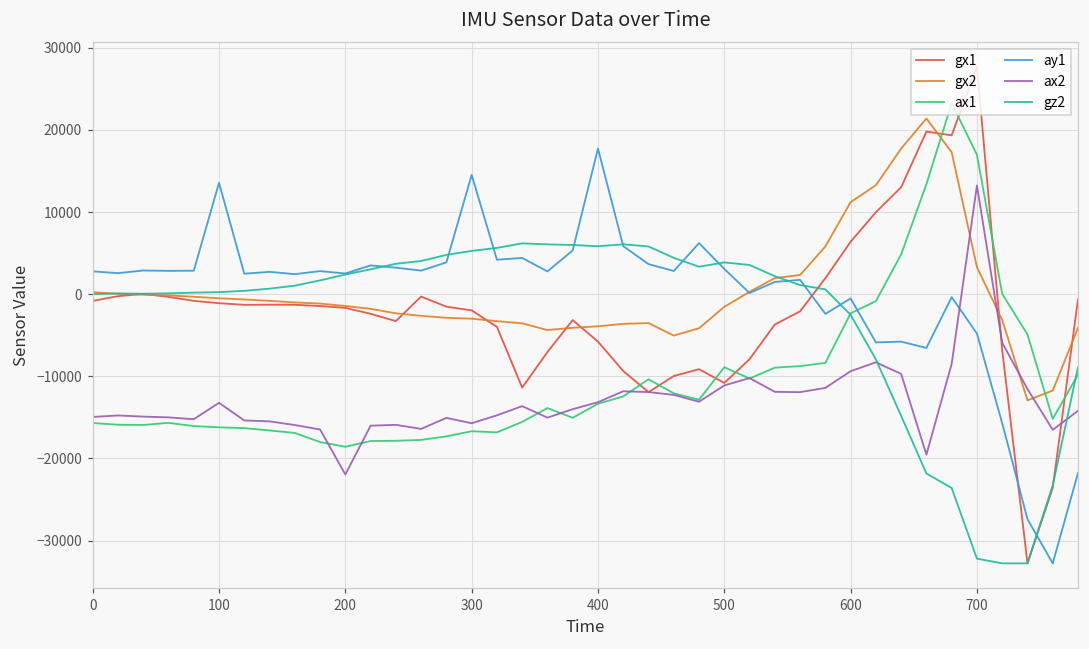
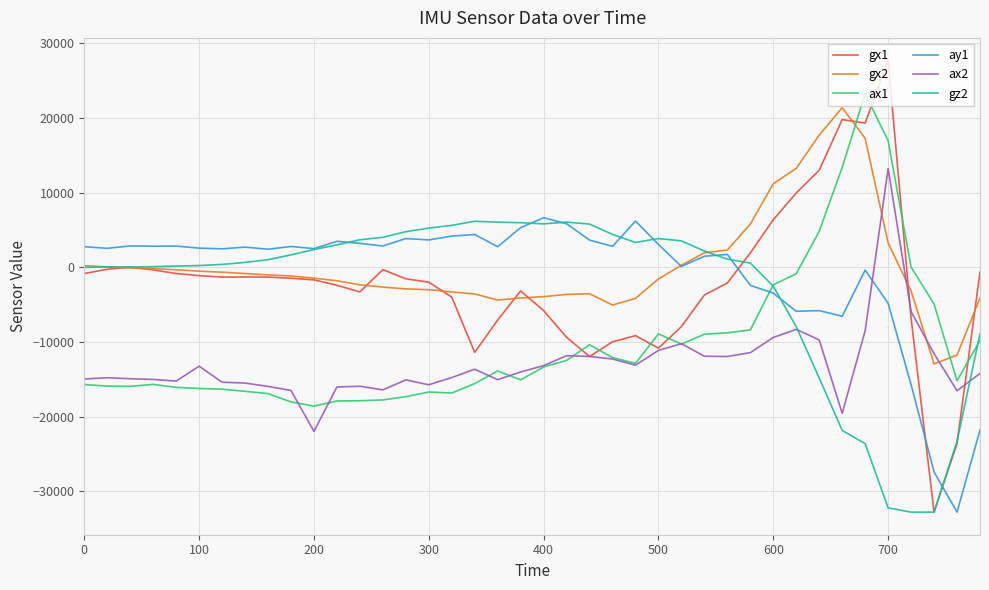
  {
    "ay1": {
      "0": 3000,
-     "100": 14000,
-     "300": 15000,
-     "400": 18000,
+     "100": 3000,
+     "300": 4000,
+     "400": 7000,
      "500": 3000,
-     "600": -1000,
+     "600": -3000,
      "700": -5000
    },
    "ax2": {
      "0": -15000,
      "100": -13000,
      "200": -22000,
      "300": -16000,
      "600": -9000,
      "700": 13000
    }
  }
